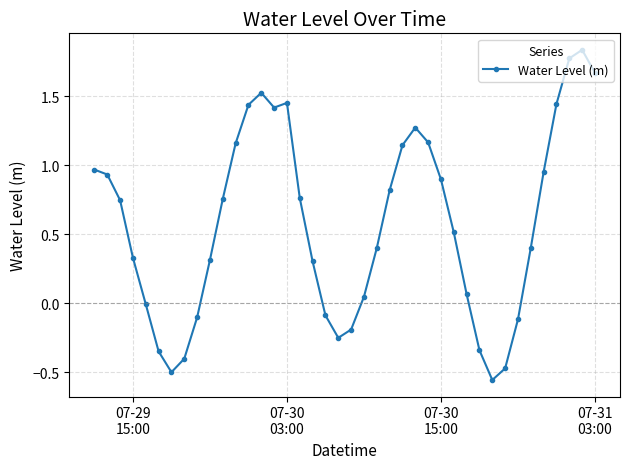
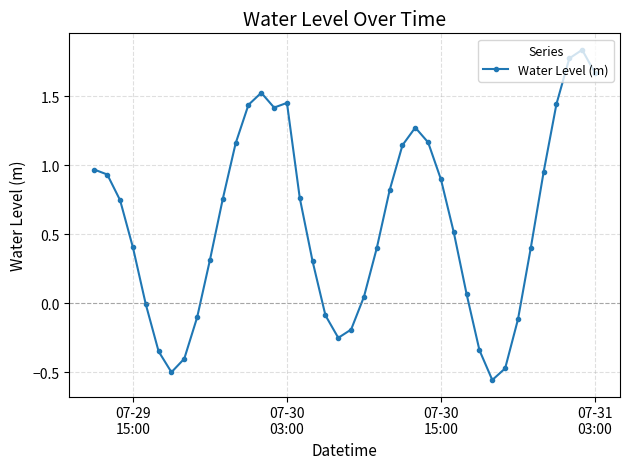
  {
-   "07-29 15:00": 0.33,
+   "07-29 15:00": 0.40,
    "07-30 03:00": 1.45,
    "07-30 15:00": 0.90
  }
